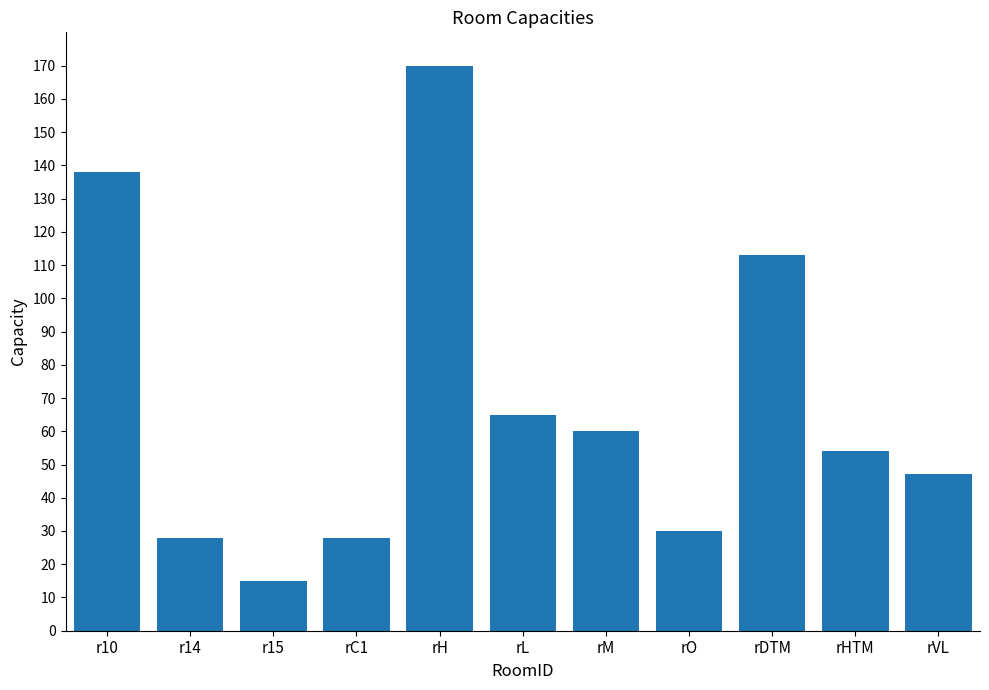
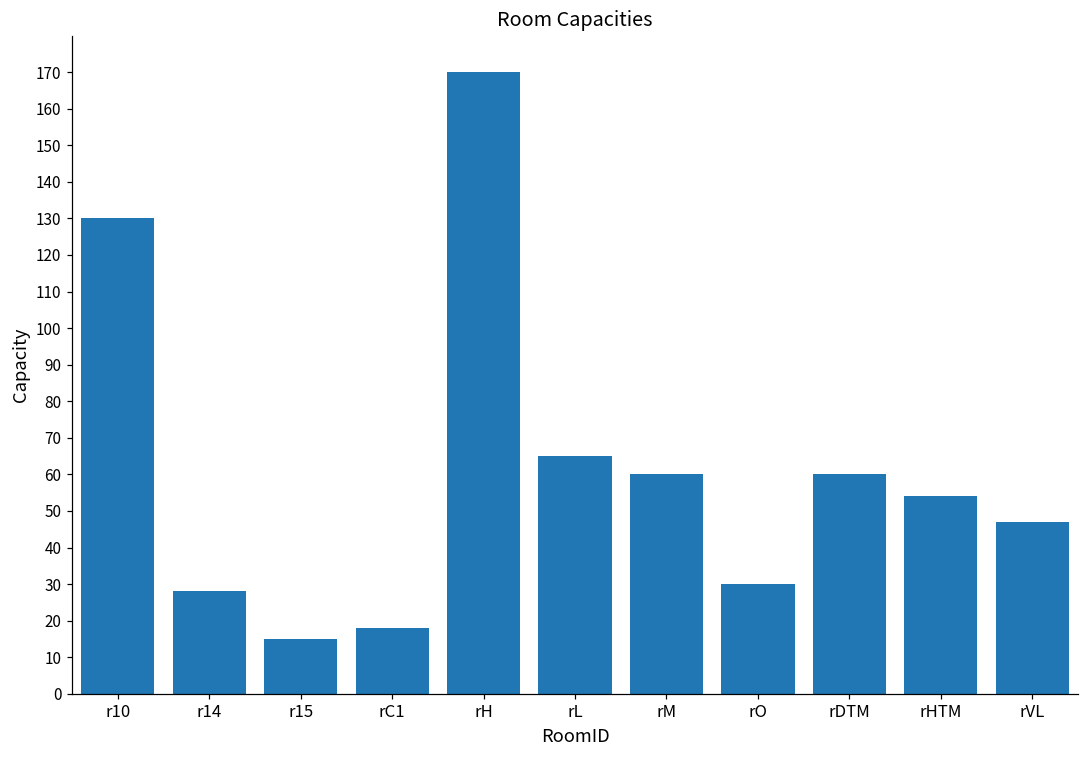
  {
-   "r10": 138,
+   "r10": 130,
    "r14": 28,
    "r15": 15,
-   "rC1": 28,
+   "rC1": 18,
    "rH": 170,
    "rL": 65,
    "rM": 60,
    "rO": 30,
-   "rDTM": 113,
+   "rDTM": 60,
    "rHTM": 54,
    "rVL": 47
  }
